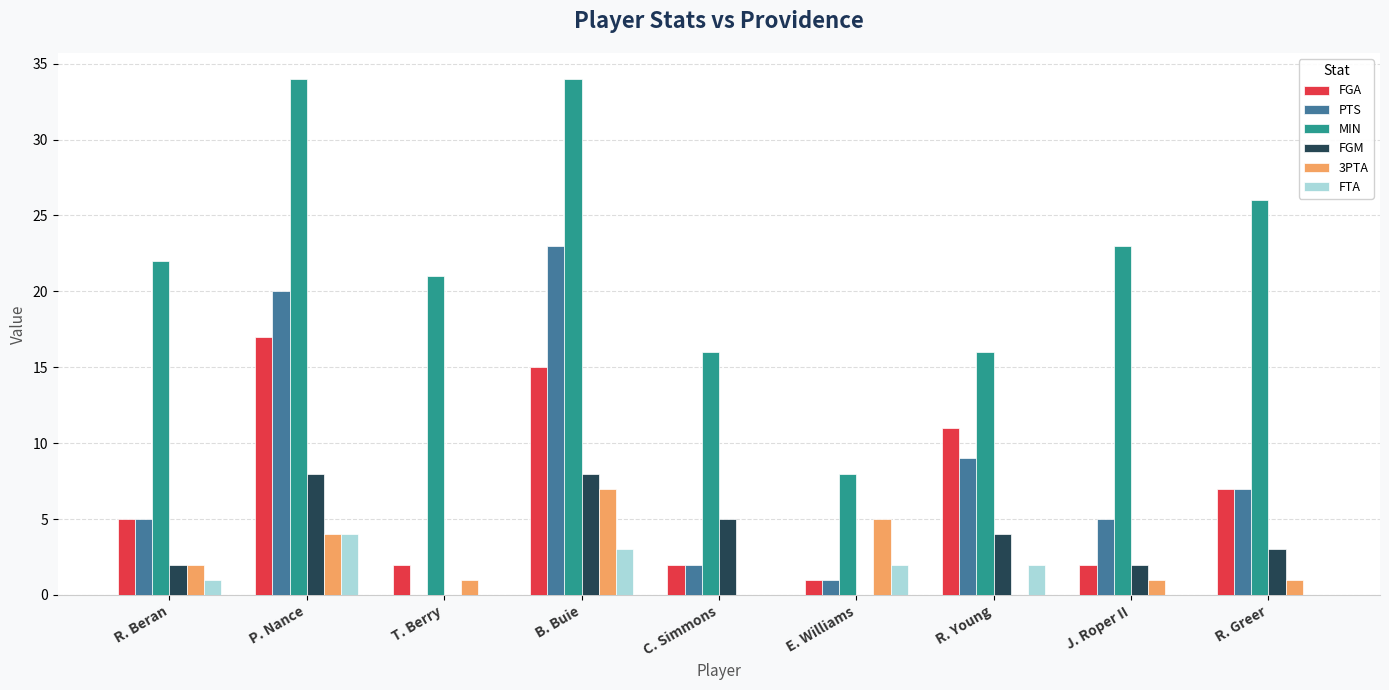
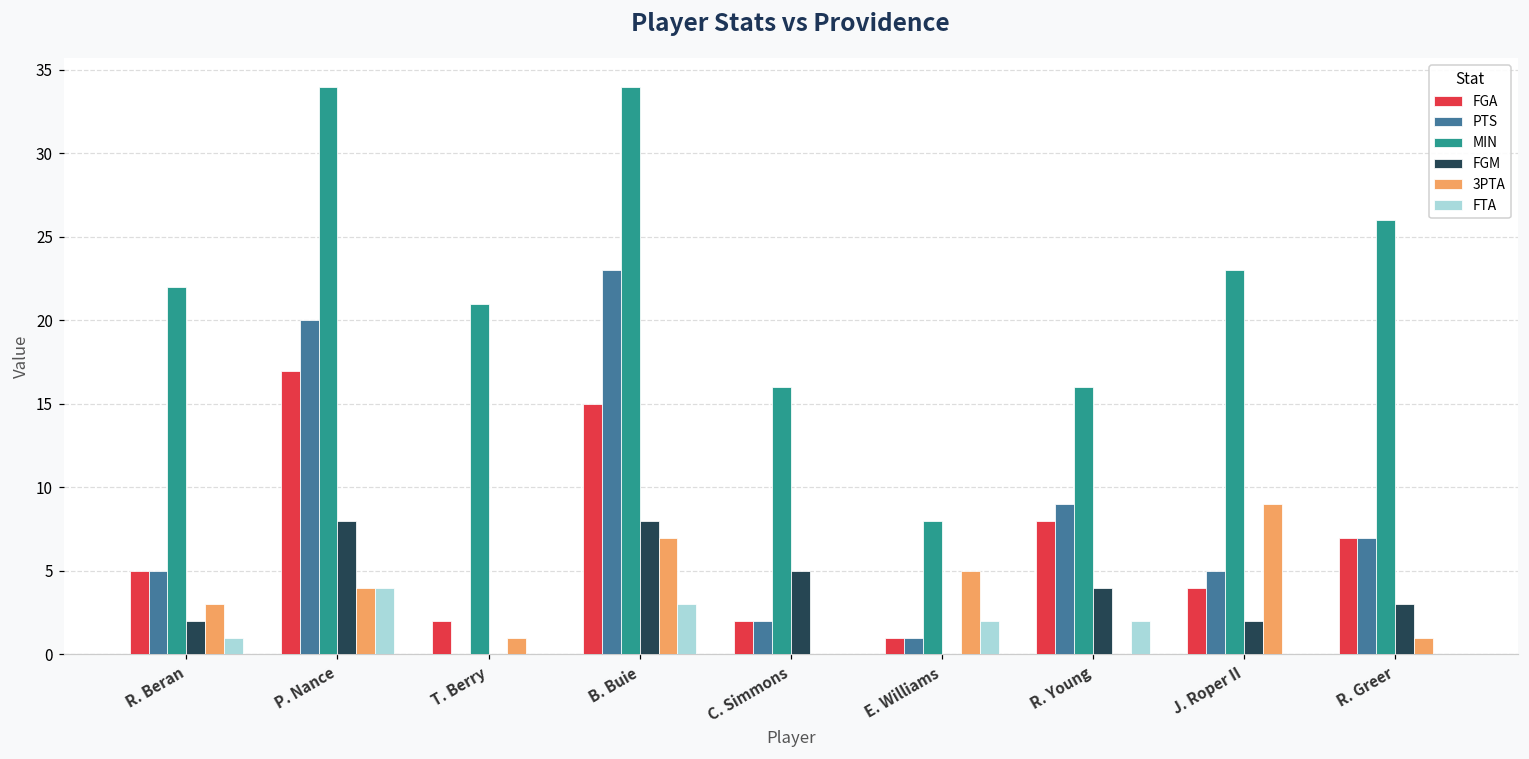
  {
    "FGA": {
      "R. Beran": 5,
      "P. Nance": 17,
      "T. Berry": 2,
      "B. Buie": 15,
      "C. Simmons": 2,
      "E. Williams": 1,
-     "R. Young": 11,
-     "J. Roper II": 2,
+     "R. Young": 8,
+     "J. Roper II": 4,
      "R. Greer": 7
    },
    "FGM": {
      "R. Beran": 2,
      "P. Nance": 8,
      "T. Berry": 0,
      "B. Buie": 8,
      "C. Simmons": 5,
      "E. Williams": 0,
      "R. Young": 4,
      "J. Roper II": 2,
      "R. Greer": 3
    },
    "3PTA": {
-     "R. Beran": 2,
+     "R. Beran": 3,
      "P. Nance": 4,
      "T. Berry": 1,
      "B. Buie": 7,
      "C. Simmons": 0,
      "E. Williams": 5,
      "R. Young": 0,
-     "J. Roper II": 1,
+     "J. Roper II": 9,
      "R. Greer": 1
    },
    "FTA": {
      "R. Beran": 1,
      "P. Nance": 4,
      "T. Berry": 0,
      "B. Buie": 3,
      "C. Simmons": 0,
      "E. Williams": 2,
      "R. Young": 2,
      "J. Roper II": 0,
      "R. Greer": 0
    }
  }
